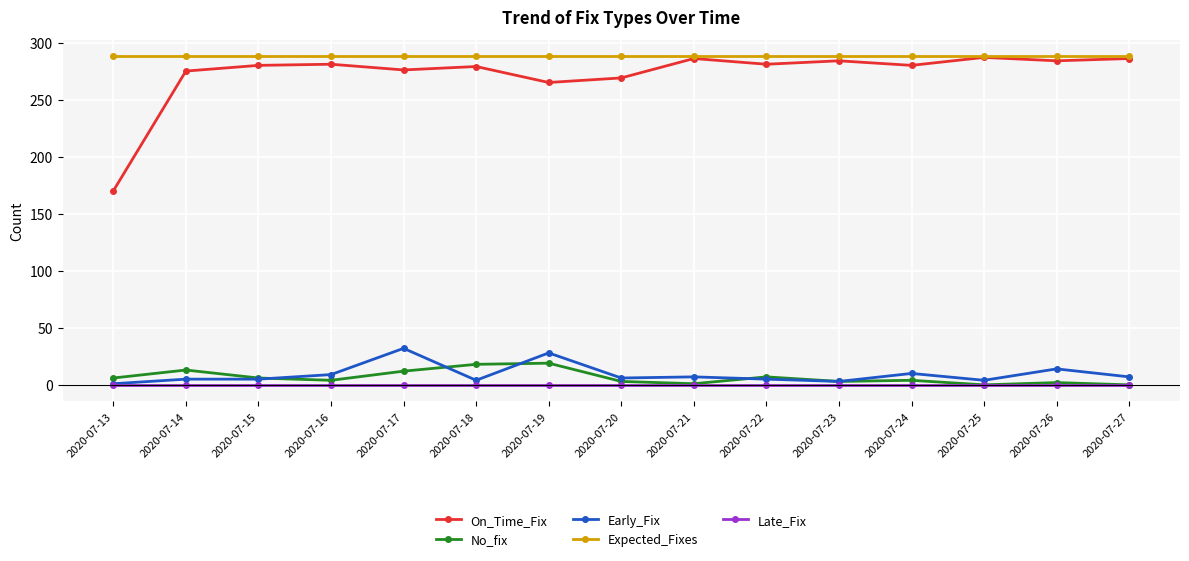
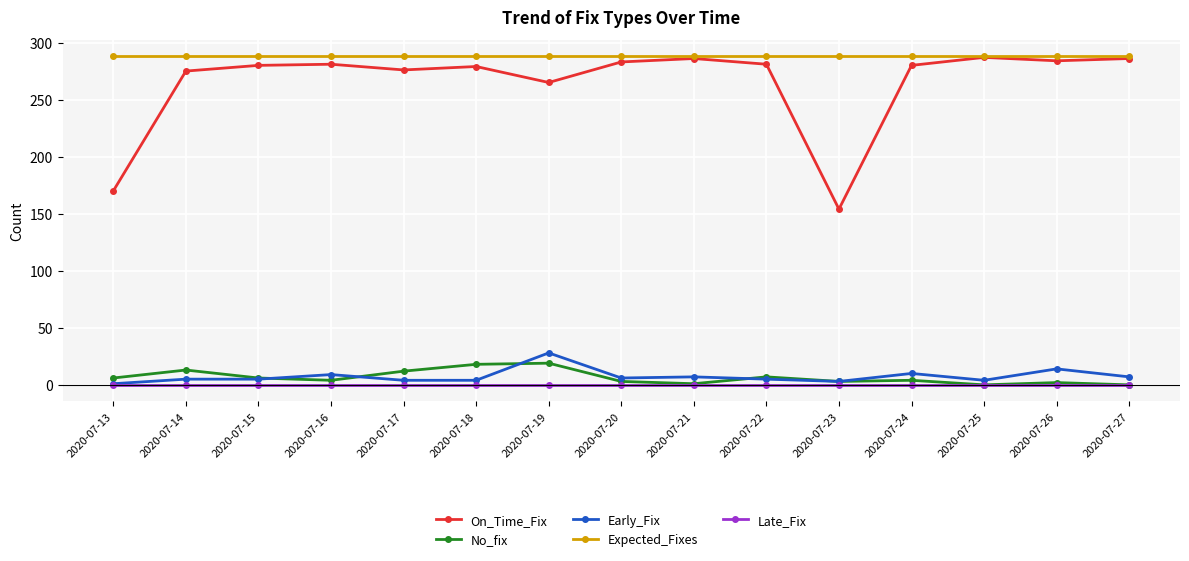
  {
    "On_Time_Fix": {
      "2020-07-13": 170,
      "2020-07-14": 275,
      "2020-07-15": 280,
      "2020-07-16": 281,
      "2020-07-17": 276,
      "2020-07-18": 279,
      "2020-07-19": 265,
-     "2020-07-20": 269,
+     "2020-07-20": 283,
      "2020-07-22": 281,
-     "2020-07-23": 284,
+     "2020-07-23": 154,
      "2020-07-24": 280,
      "2020-07-26": 284
    },
    "No_fix": {
      "2020-07-13": 6,
      "2020-07-14": 13,
      "2020-07-16": 4,
      "2020-07-17": 12,
      "2020-07-18": 18,
      "2020-07-19": 19,
      "2020-07-20": 3,
      "2020-07-24": 4
    },
    "Early_Fix": {
      "2020-07-14": 5,
      "2020-07-16": 9,
-     "2020-07-17": 32,
+     "2020-07-17": 4,
      "2020-07-18": 4,
      "2020-07-19": 28,
      "2020-07-20": 6,
      "2020-07-21": 7,
      "2020-07-24": 10,
      "2020-07-25": 4,
      "2020-07-26": 14,
      "2020-07-27": 7
    },
    "Expected_Fixes": {
      "2020-07-13": 288,
      "2020-07-14": 288,
      "2020-07-15": 288,
      "2020-07-16": 288,
      "2020-07-17": 288,
      "2020-07-18": 288,
      "2020-07-19": 288,
      "2020-07-20": 288,
      "2020-07-22": 288,
      "2020-07-23": 288,
      "2020-07-24": 288,
      "2020-07-26": 288
    },
    "Late_Fix": {
      "2020-07-14": 0,
      "2020-07-15": 0,
      "2020-07-16": 0,
      "2020-07-17": 0,
      "2020-07-18": 0,
      "2020-07-19": 0,
      "2020-07-20": 0,
      "2020-07-22": 0,
      "2020-07-23": 0,
      "2020-07-24": 0
    }
  }
